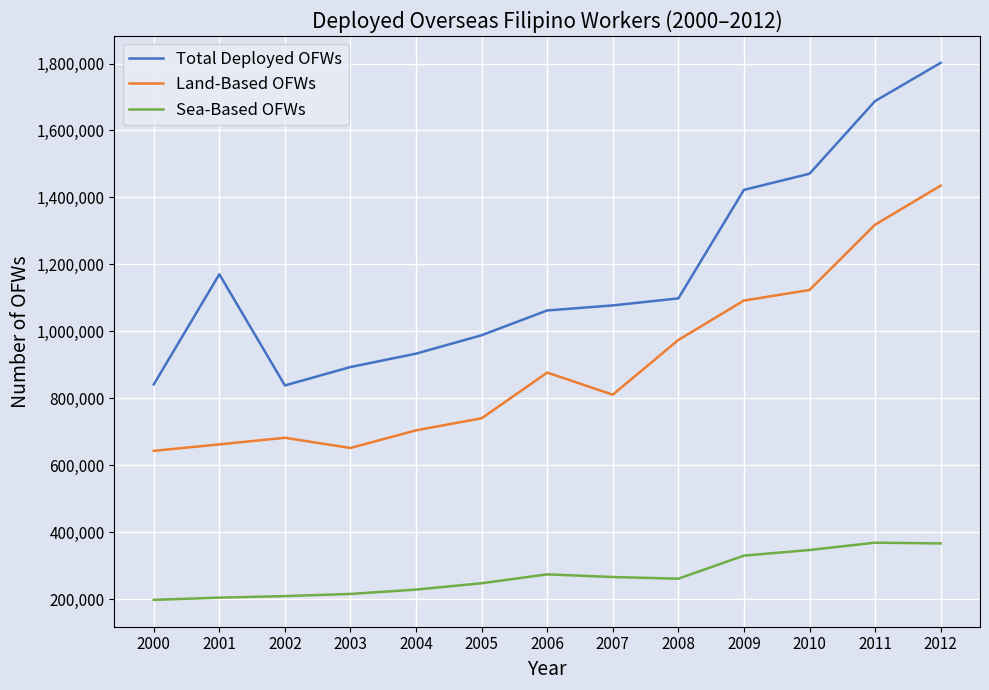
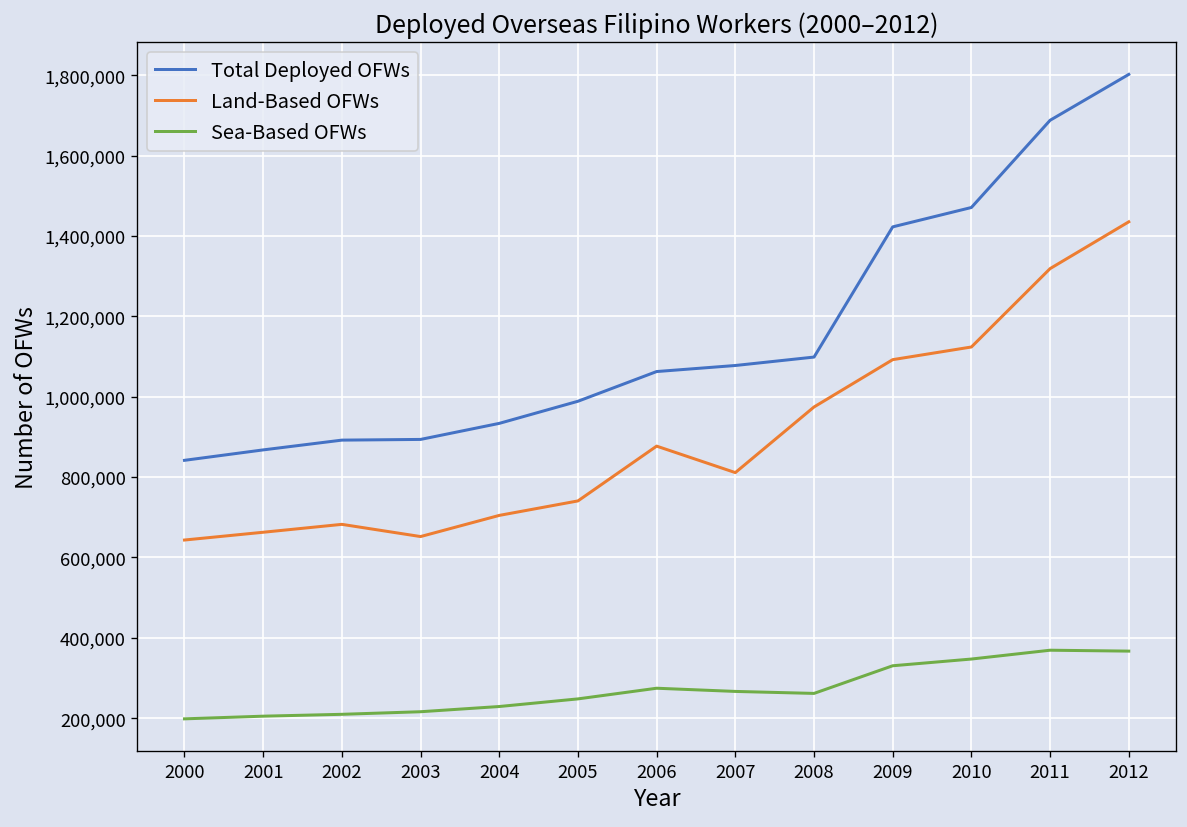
  {
    "Total Deployed OFWs": {
      "2000": "840,000",
-     "2001": "1,170,000",
-     "2002": "840,000",
+     "2001": "870,000",
+     "2002": "890,000",
      "2003": "890,000",
      "2004": "930,000",
      "2005": "990,000",
      "2006": "1,060,000",
      "2007": "1,080,000",
      "2008": "1,100,000",
      "2009": "1,420,000",
      "2010": "1,470,000",
      "2011": "1,690,000",
      "2012": "1,800,000"
    },
    "Land-Based OFWs": {
      "2000": "640,000",
      "2001": "660,000",
      "2002": "680,000",
      "2003": "650,000",
      "2004": "700,000",
      "2005": "740,000",
      "2006": "880,000",
      "2007": "810,000",
      "2008": "970,000",
      "2009": "1,090,000",
      "2010": "1,120,000",
      "2011": "1,320,000",
      "2012": "1,440,000"
    },
    "Sea-Based OFWs": {
      "2000": "200,000",
      "2001": "200,000",
      "2002": "210,000",
      "2003": "220,000",
      "2004": "230,000",
      "2005": "250,000",
      "2006": "270,000",
      "2007": "270,000",
      "2008": "260,000",
      "2009": "330,000",
      "2010": "350,000",
      "2011": "370,000",
      "2012": "370,000"
    }
  }
